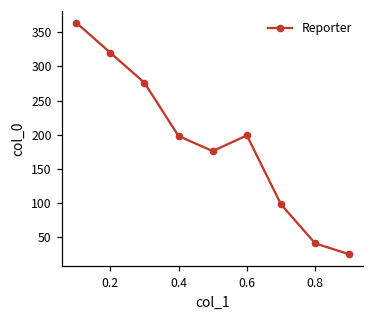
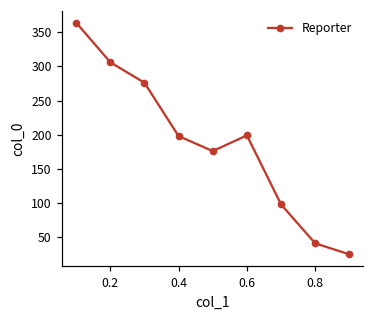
  {
-   "0.2": 320,
+   "0.2": 310,
    "0.4": 200,
    "0.6": 200,
    "0.8": 40
  }
